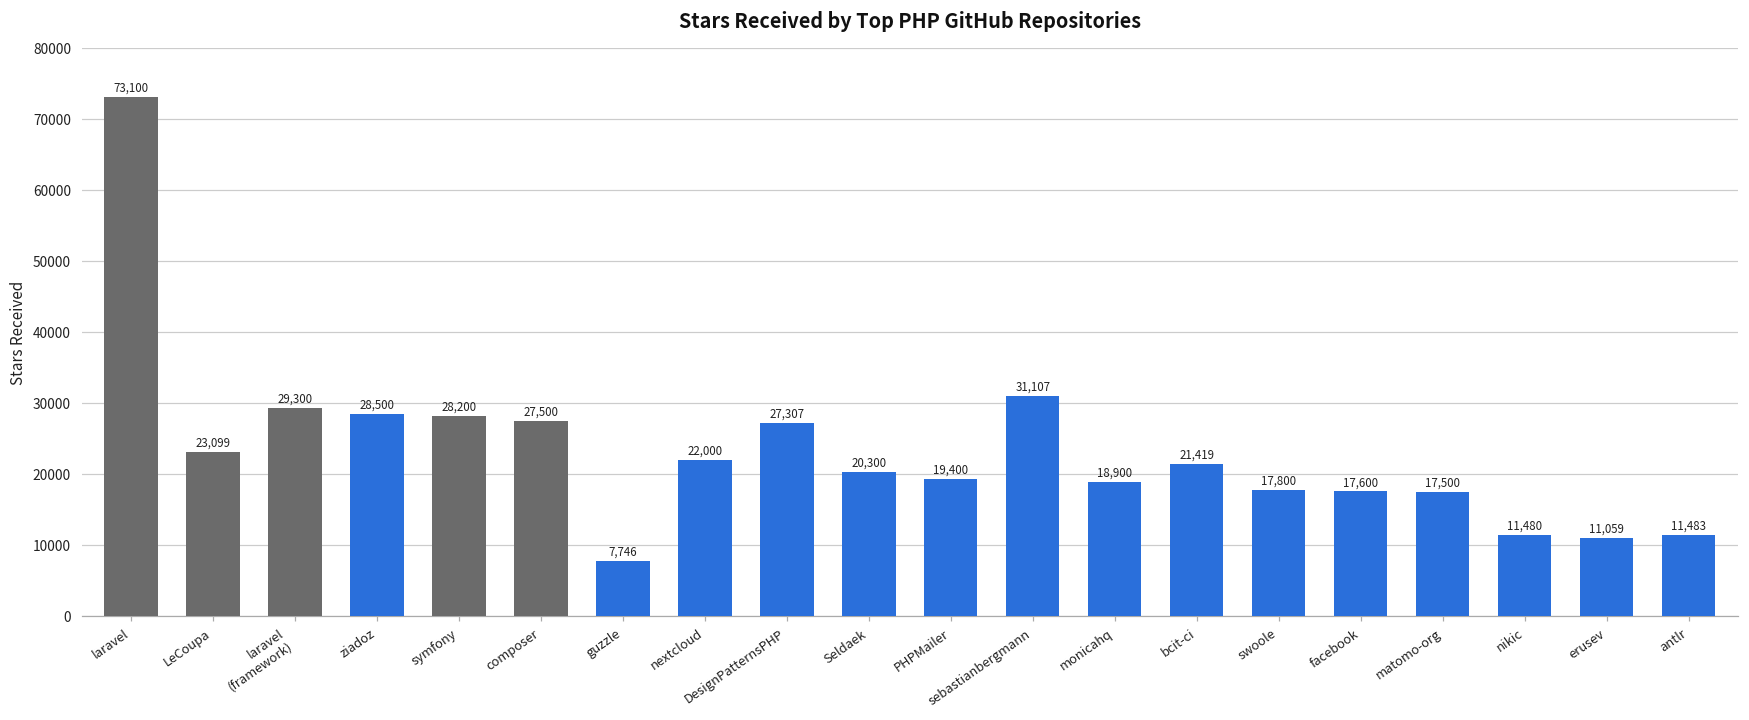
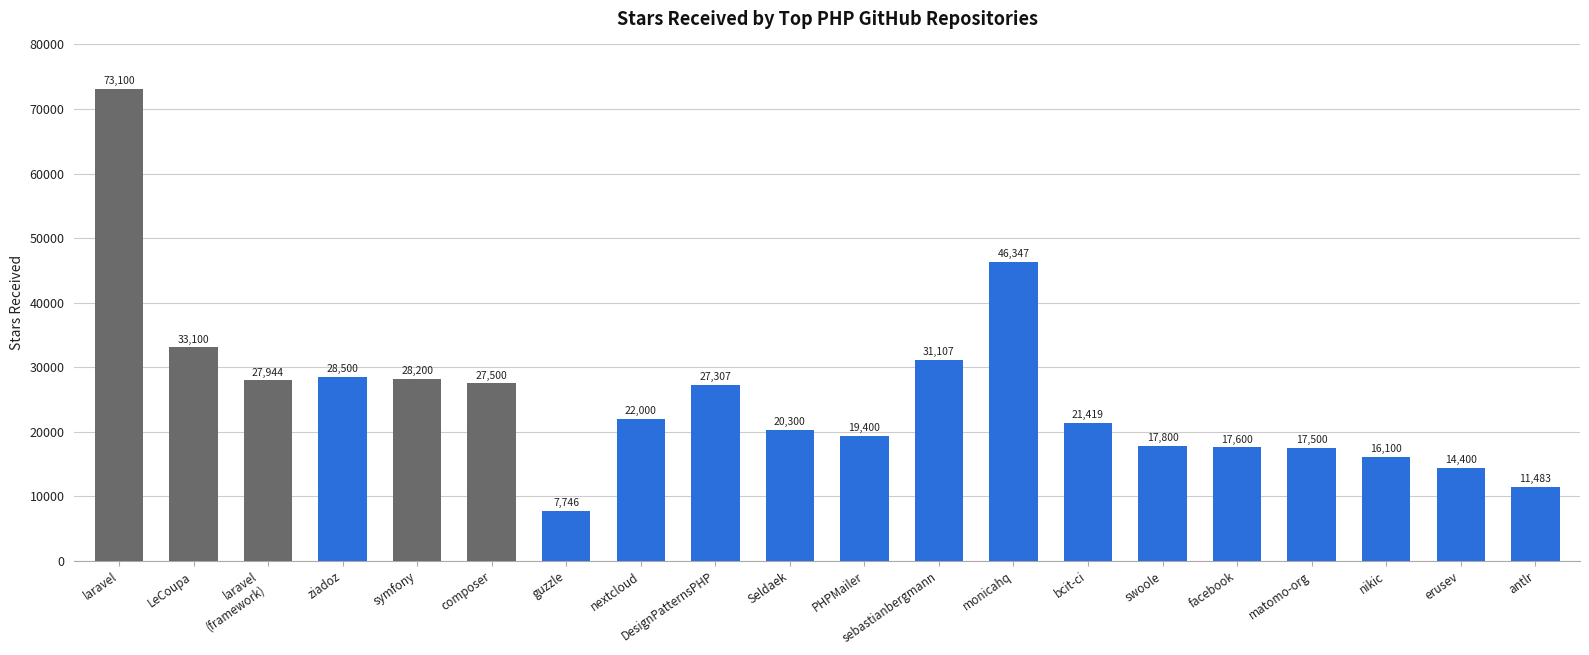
  {
    "laravel": "73,100",
-   "LeCoupa": "23,099",
-   "laravel (framework)": "29,300",
+   "LeCoupa": "33,100",
+   "laravel (framework)": "27,944",
    "ziadoz": "28,500",
    "symfony": "28,200",
    "composer": "27,500",
    "guzzle": "7,746",
    "nextcloud": "22,000",
    "DesignPatternsPHP": "27,307",
    "Seldaek": "20,300",
    "PHPMailer": "19,400",
    "sebastianbergmann": "31,107",
-   "monicahq": "18,900",
+   "monicahq": "46,347",
    "bcit-ci": "21,419",
    "swoole": "17,800",
    "facebook": "17,600",
    "matomo-org": "17,500",
-   "nikic": "11,480",
-   "erusev": "11,059",
+   "nikic": "16,100",
+   "erusev": "14,400",
    "antlr": "11,483"
  }
